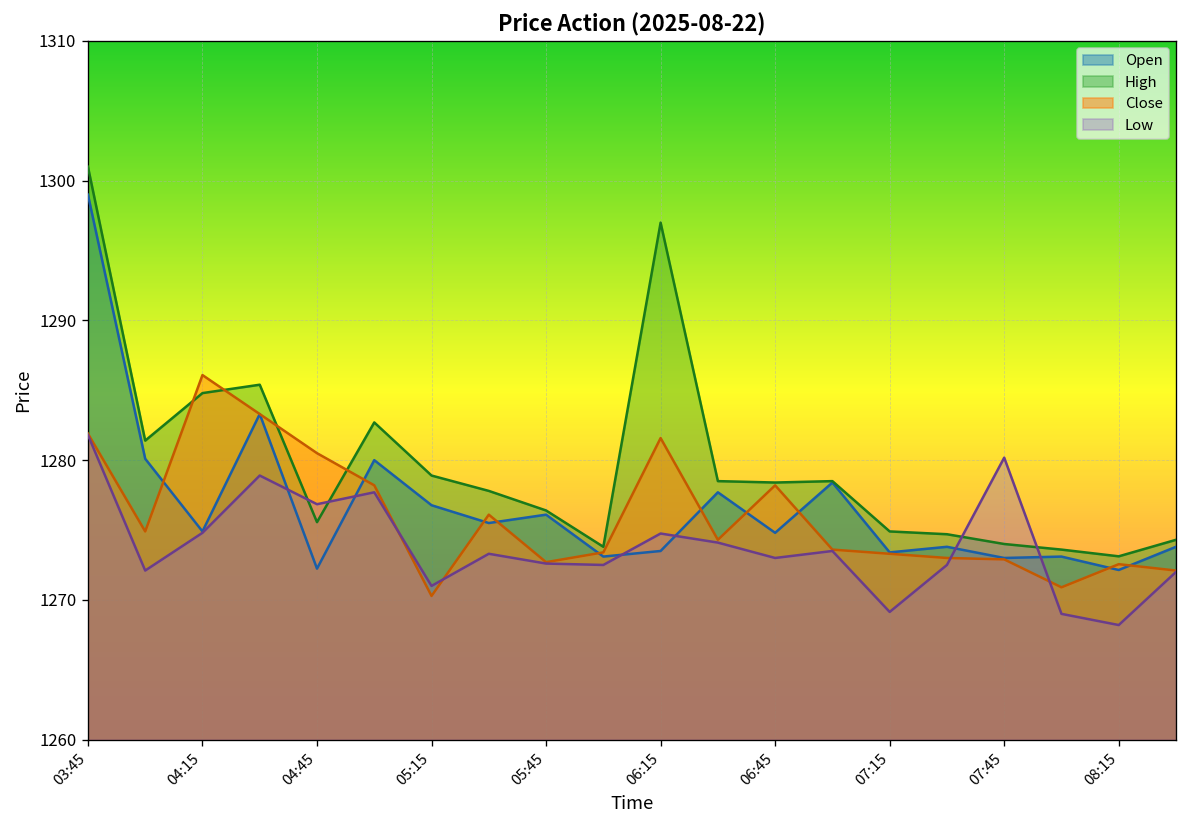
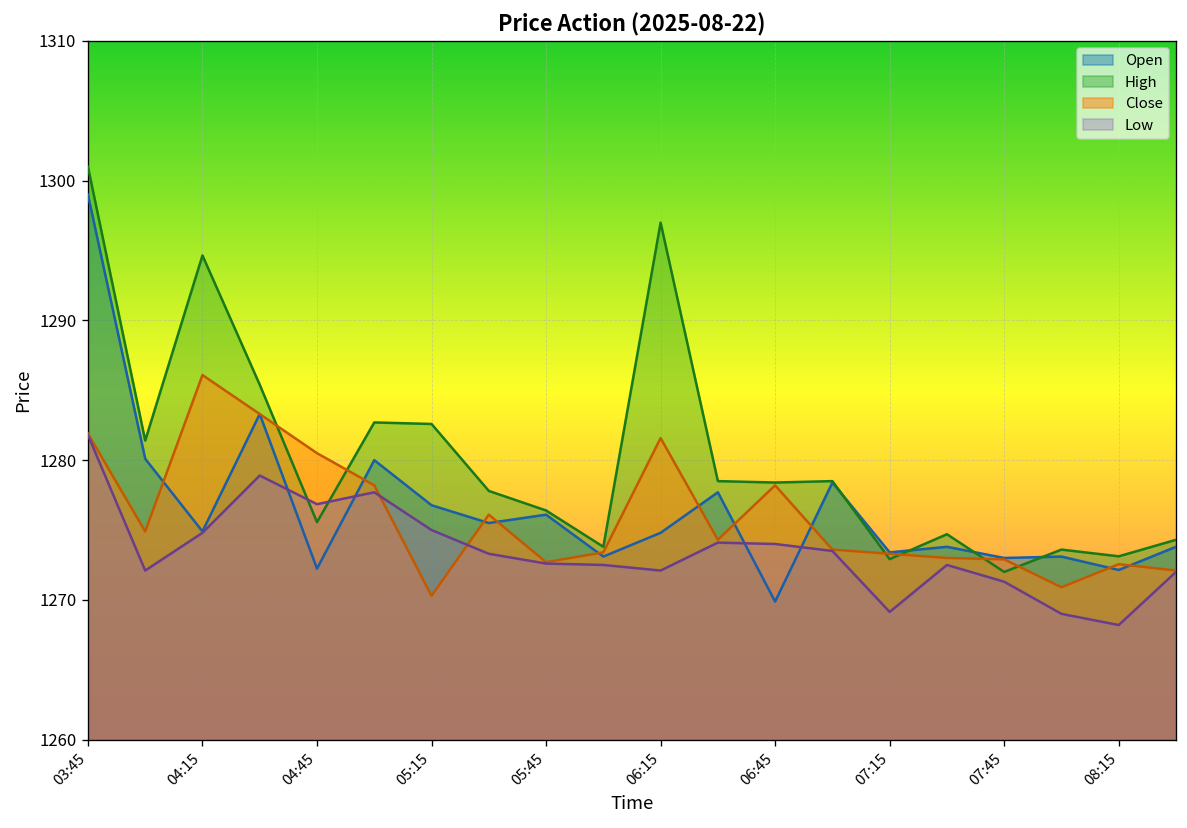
  {
    "Open": {
      "03:45": 1299.0,
      "04:45": 1272.2,
      "05:15": 1276.8,
      "05:45": 1276.1,
-     "06:15": 1273.5,
-     "06:45": 1274.8,
+     "06:15": 1274.8,
+     "06:45": 1269.9,
      "08:15": 1272.1
    },
    "High": {
      "03:45": 1301.0,
-     "04:15": 1284.8,
+     "04:15": 1294.7,
      "04:45": 1275.6,
-     "05:15": 1278.9,
+     "05:15": 1282.6,
      "05:45": 1276.4,
      "06:15": 1297.0,
-     "07:15": 1274.9,
-     "07:45": 1274,
+     "07:15": 1272.9,
+     "07:45": 1272,
      "08:15": 1273.1
    },
    "Close": {
      "04:15": 1286.1,
      "04:45": 1280.5,
      "05:15": 1270.3,
      "06:15": 1281.6,
      "08:15": 1272.6
    },
    "Low": {
      "04:45": 1276.8,
-     "05:15": 1271,
-     "06:15": 1274.8,
-     "06:45": 1273,
+     "05:15": 1275,
+     "06:15": 1272.1,
+     "06:45": 1274,
      "07:15": 1269.1,
-     "07:45": 1280.2,
+     "07:45": 1271.3,
      "08:15": 1268.2
    }
  }
